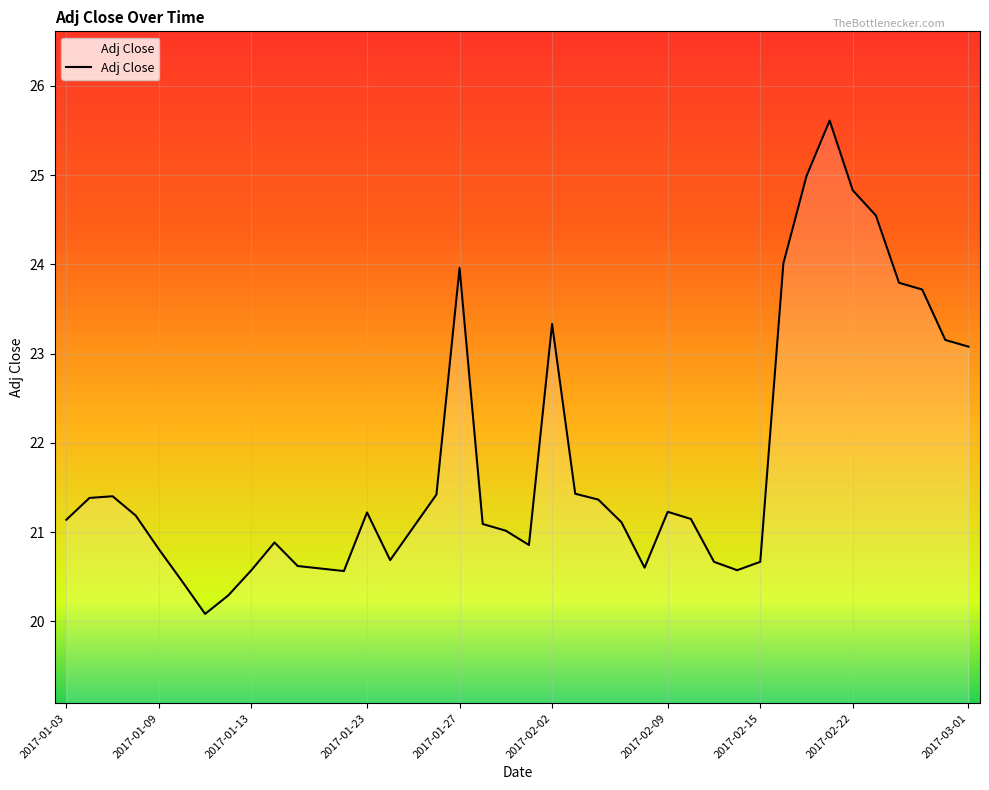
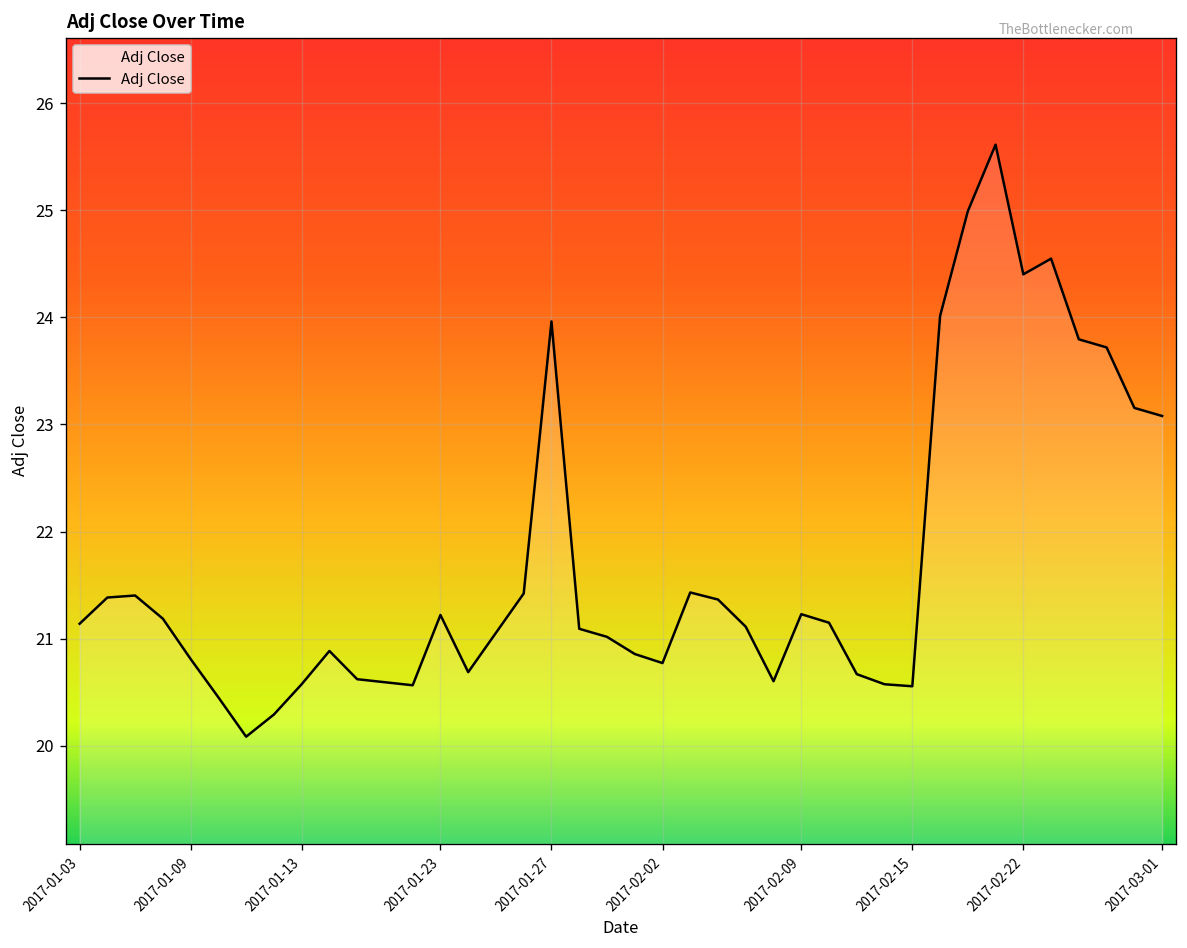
  {
    "2017-01-03": 21.1,
    "2017-01-09": 20.8,
    "2017-01-13": 20.6,
    "2017-01-23": 21.2,
    "2017-01-27": 24.0,
-   "2017-02-02": 23.3,
+   "2017-02-02": 20.8,
    "2017-02-09": 21.2,
-   "2017-02-15": 20.7,
-   "2017-02-22": 24.8,
+   "2017-02-15": 20.6,
+   "2017-02-22": 24.4,
    "2017-03-01": 23.1
  }
